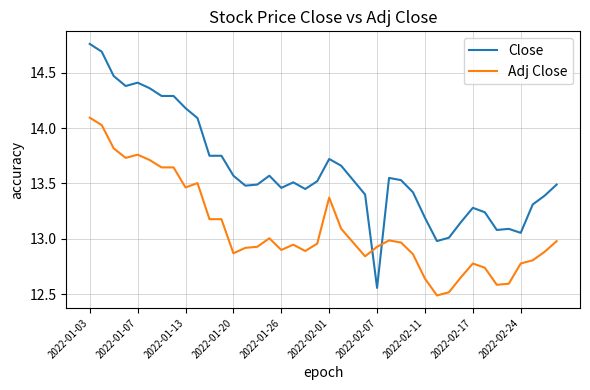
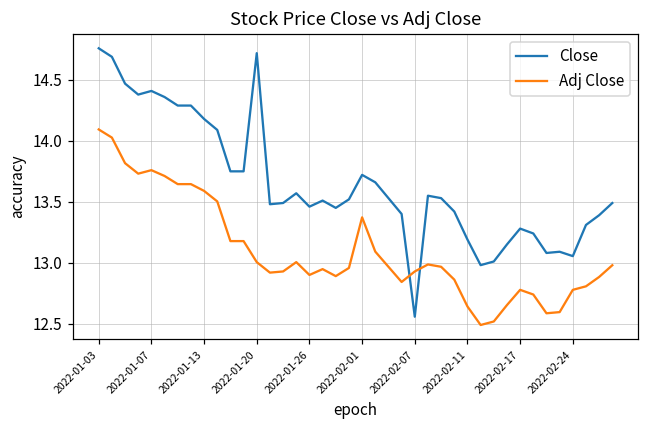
  {
    "Close": {
      "2022-01-03": 14.76,
      "2022-01-07": 14.41,
      "2022-01-13": 14.18,
-     "2022-01-20": 13.57,
+     "2022-01-20": 14.72,
      "2022-01-26": 13.46,
      "2022-02-01": 13.72,
      "2022-02-07": 12.56,
      "2022-02-11": 13.19,
      "2022-02-17": 13.28,
      "2022-02-24": 13.05
    },
    "Adj Close": {
      "2022-01-03": 14.09,
      "2022-01-07": 13.76,
-     "2022-01-13": 13.46,
-     "2022-01-20": 12.87,
+     "2022-01-13": 13.59,
+     "2022-01-20": 13.00,
      "2022-01-26": 12.90,
      "2022-02-01": 13.37,
      "2022-02-07": 12.93,
      "2022-02-11": 12.64,
      "2022-02-17": 12.78,
      "2022-02-24": 12.78
    }
  }
